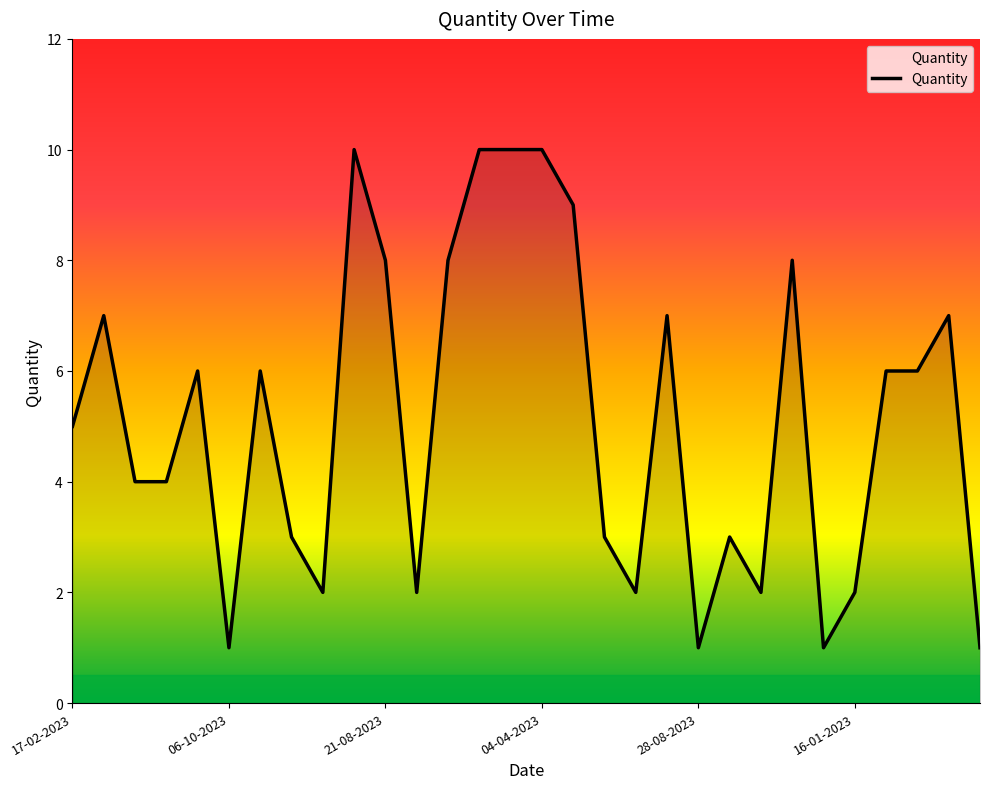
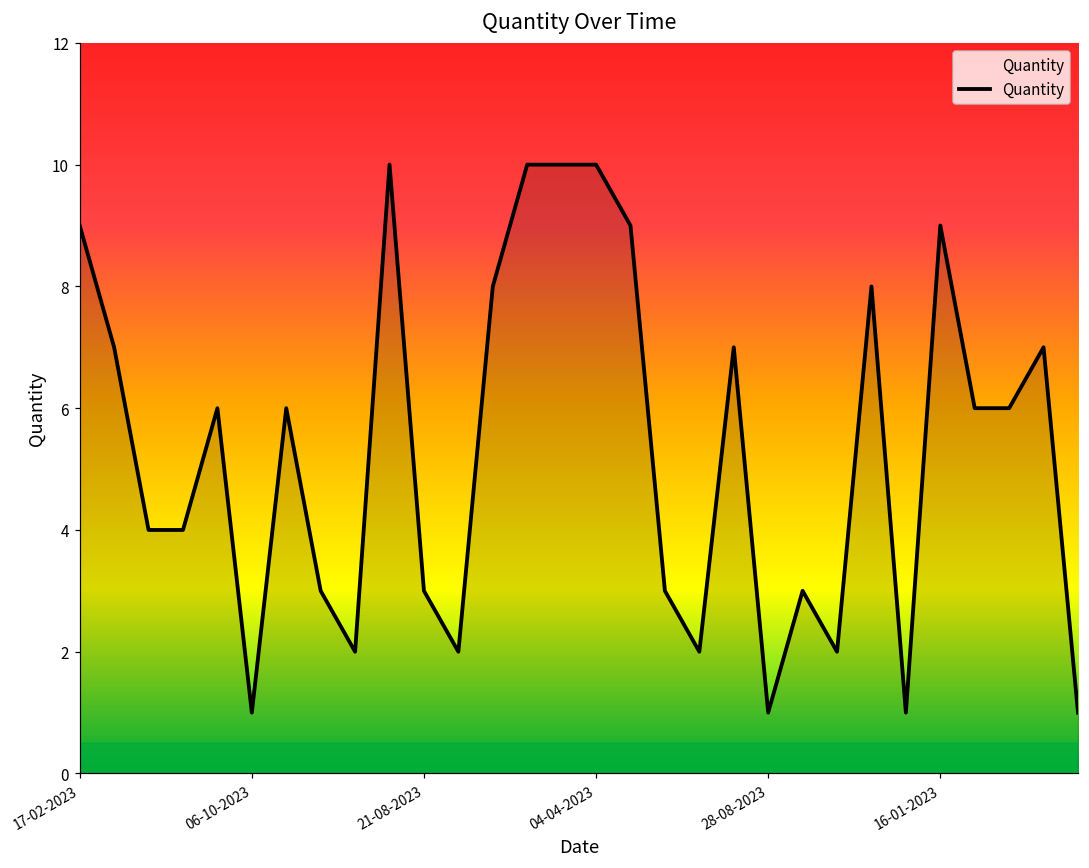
  {
-   "17-02-2023": 5,
+   "17-02-2023": 9,
    "06-10-2023": 1,
-   "21-08-2023": 8,
+   "21-08-2023": 3,
    "04-04-2023": 10,
    "28-08-2023": 1,
-   "16-01-2023": 2
+   "16-01-2023": 9
  }
